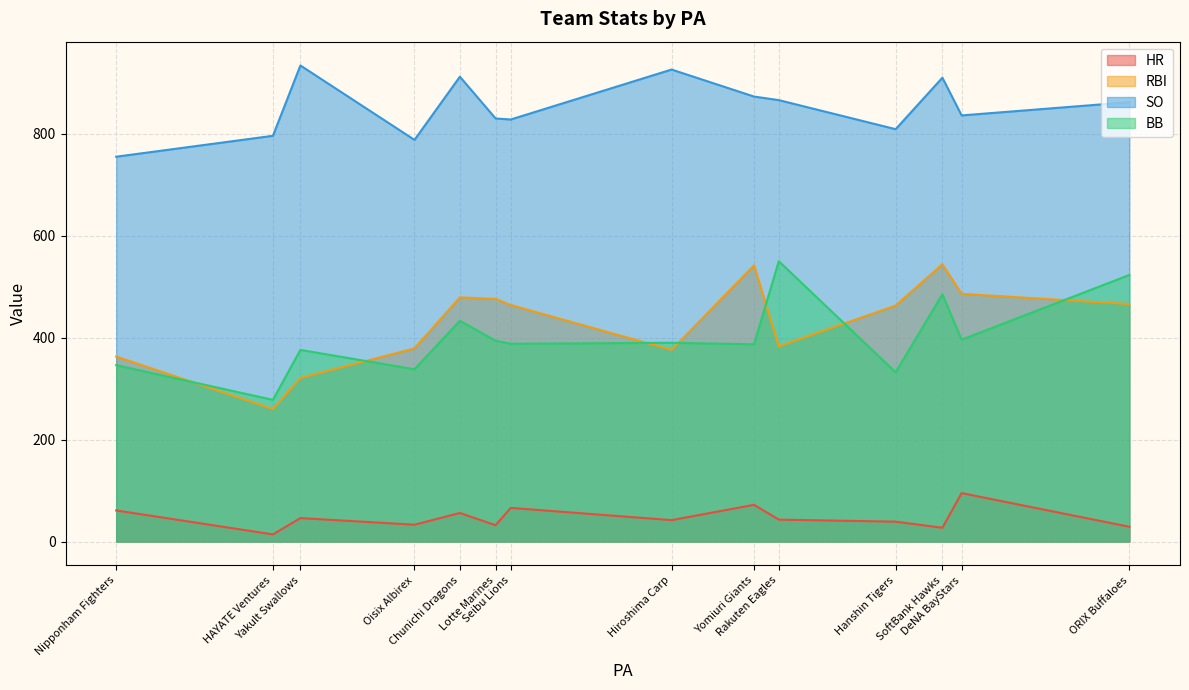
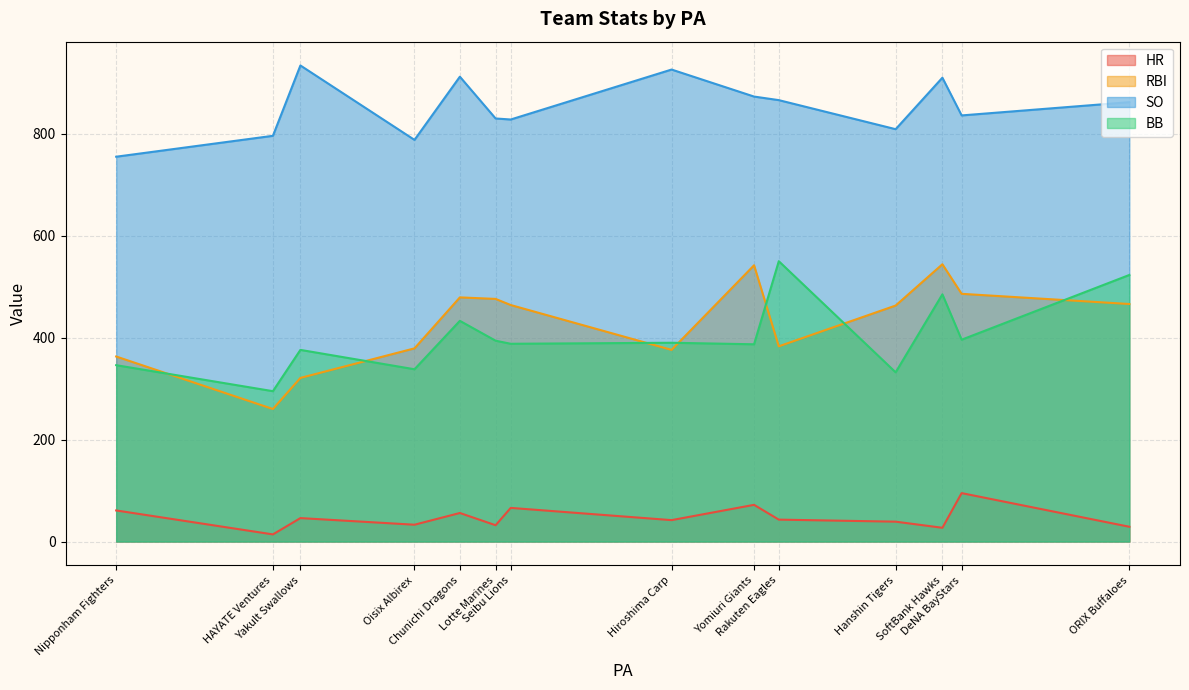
  {
    "HR": {
      "Nipponham Fighters": 60,
      "HAYATE Ventures": 10,
      "Yakult Swallows": 50,
      "Oisix Albirex": 30,
      "Chunichi Dragons": 60,
      "Lotte Marines": 30,
      "Seibu Lions": 70,
      "Hiroshima Carp": 40,
      "Yomiuri Giants": 70,
      "Rakuten Eagles": 40,
      "Hanshin Tigers": 40,
      "SoftBank Hawks": 30,
      "DeNA BayStars": 100,
      "ORIX Buffaloes": 30
    },
    "RBI": {
      "Nipponham Fighters": 360,
      "HAYATE Ventures": 260,
      "Yakult Swallows": 320,
      "Oisix Albirex": 380,
      "Chunichi Dragons": 480,
      "Lotte Marines": 480,
      "Seibu Lions": 460,
      "Hiroshima Carp": 380,
      "Yomiuri Giants": 540,
      "Rakuten Eagles": 380,
      "Hanshin Tigers": 460,
      "SoftBank Hawks": 540,
      "DeNA BayStars": 490,
      "ORIX Buffaloes": 470
    },
    "SO": {
      "Nipponham Fighters": 760,
      "HAYATE Ventures": 800,
      "Yakult Swallows": 930,
      "Oisix Albirex": 790,
      "Chunichi Dragons": 910,
      "Lotte Marines": 830,
      "Seibu Lions": 830,
      "Hiroshima Carp": 930,
      "Yomiuri Giants": 870,
      "Rakuten Eagles": 870,
      "Hanshin Tigers": 810,
      "SoftBank Hawks": 910,
      "DeNA BayStars": 840
    },
    "BB": {
      "Nipponham Fighters": 350,
-     "HAYATE Ventures": 280,
+     "HAYATE Ventures": 300,
      "Yakult Swallows": 380,
      "Oisix Albirex": 340,
      "Chunichi Dragons": 430,
      "Lotte Marines": 390,
      "Seibu Lions": 390,
      "Hiroshima Carp": 390,
      "Yomiuri Giants": 390,
      "Rakuten Eagles": 550,
      "Hanshin Tigers": 330,
      "SoftBank Hawks": 490,
      "DeNA BayStars": 400,
      "ORIX Buffaloes": 520
    }
  }
